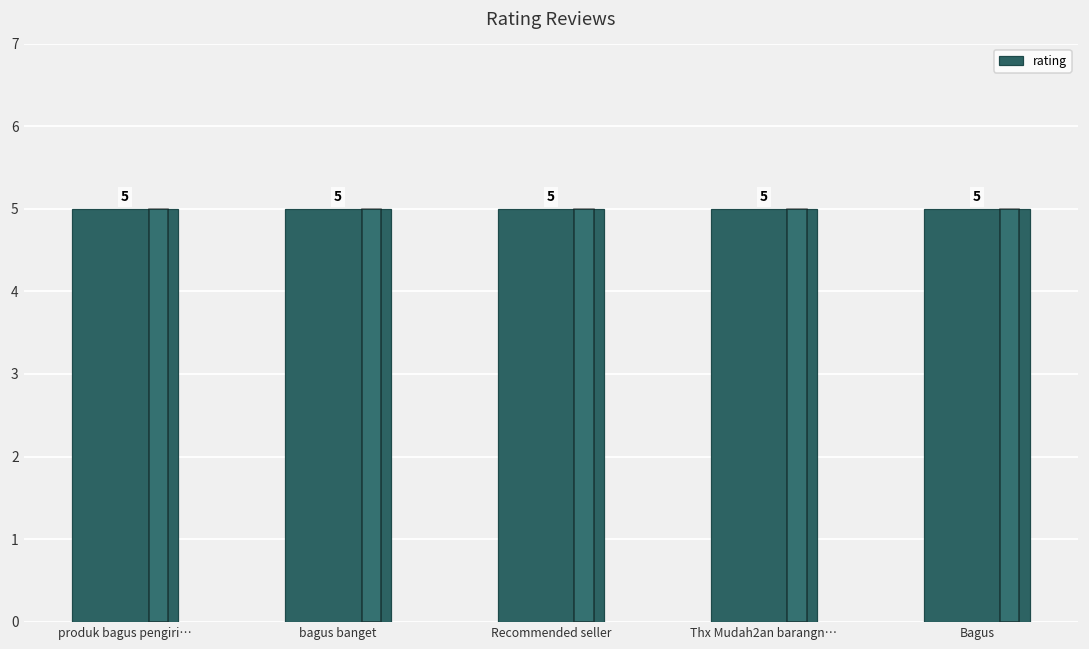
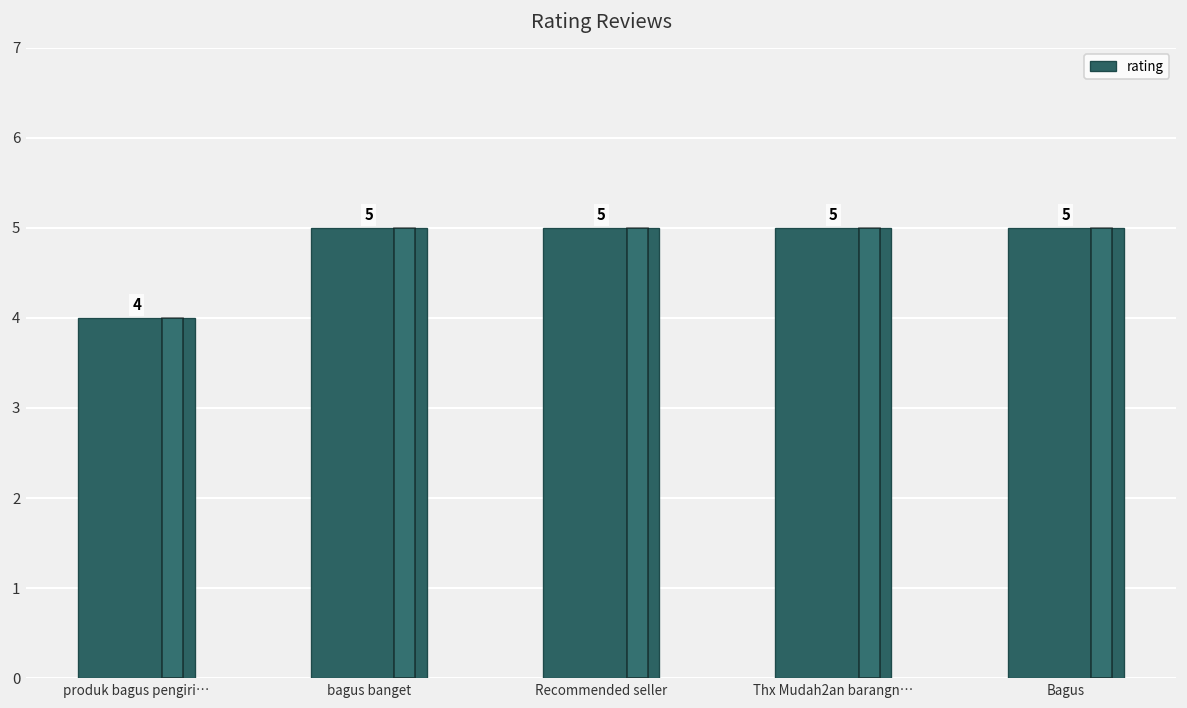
  {
-   "produk bagus pengiri…": 5
+   "produk bagus pengiri…": 4
  }
